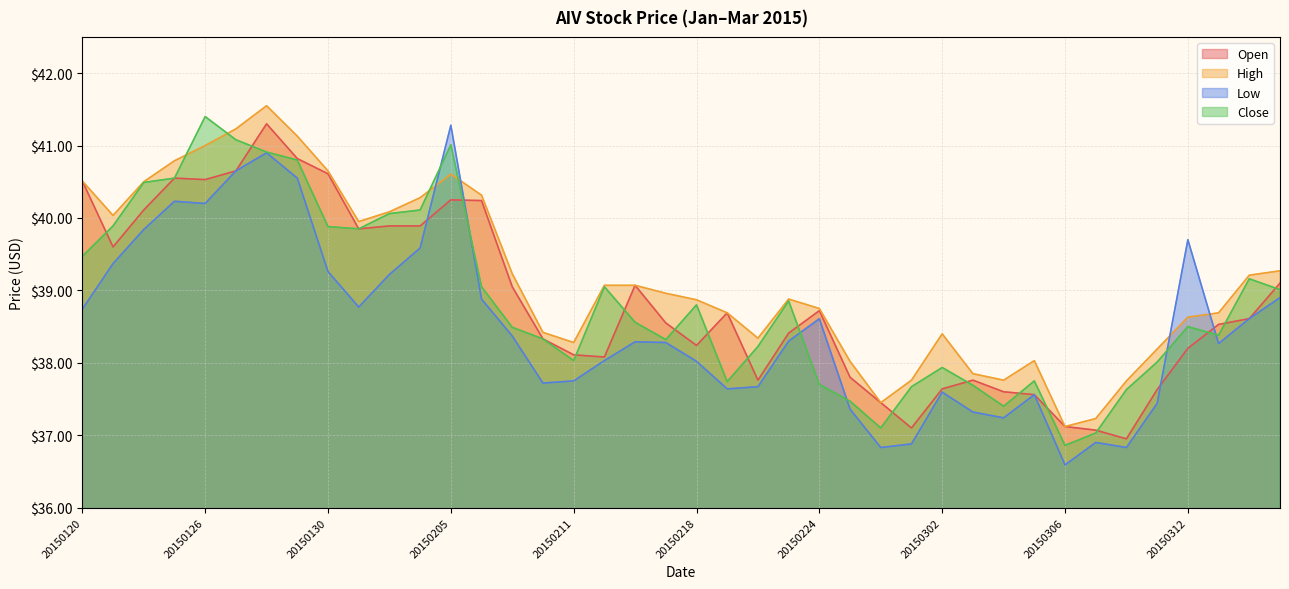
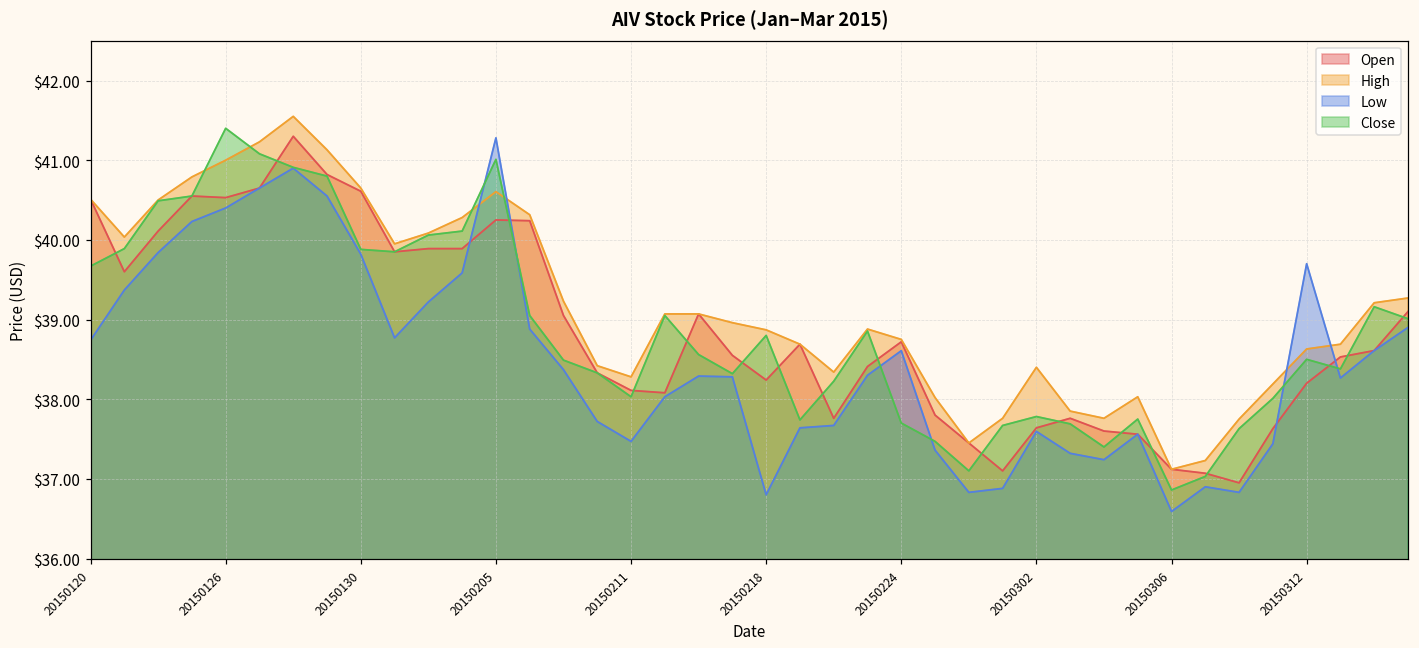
  {
    "Low": {
      "20150120": "$38.7",
-     "20150126": "$40.2",
-     "20150130": "$39.3",
+     "20150126": "$40.4",
+     "20150130": "$39.8",
      "20150205": "$41.3",
-     "20150211": "$37.8",
-     "20150218": "$38.0",
+     "20150211": "$37.5",
+     "20150218": "$36.8",
      "20150224": "$38.6",
      "20150302": "$37.6",
      "20150306": "$36.6",
      "20150312": "$39.7"
    },
    "Close": {
-     "20150120": "$39.5",
+     "20150120": "$39.7",
      "20150126": "$41.4",
      "20150130": "$39.9",
      "20150205": "$41.0",
      "20150211": "$38.0",
      "20150218": "$38.8",
      "20150224": "$37.7",
-     "20150302": "$37.9",
+     "20150302": "$37.8",
      "20150306": "$36.9",
      "20150312": "$38.5"
    }
  }
